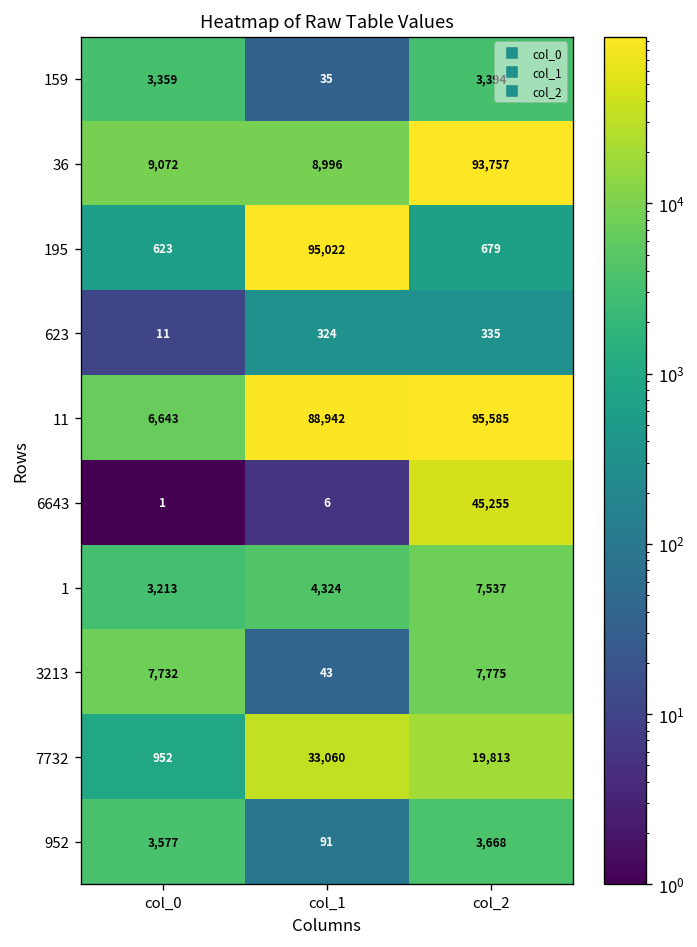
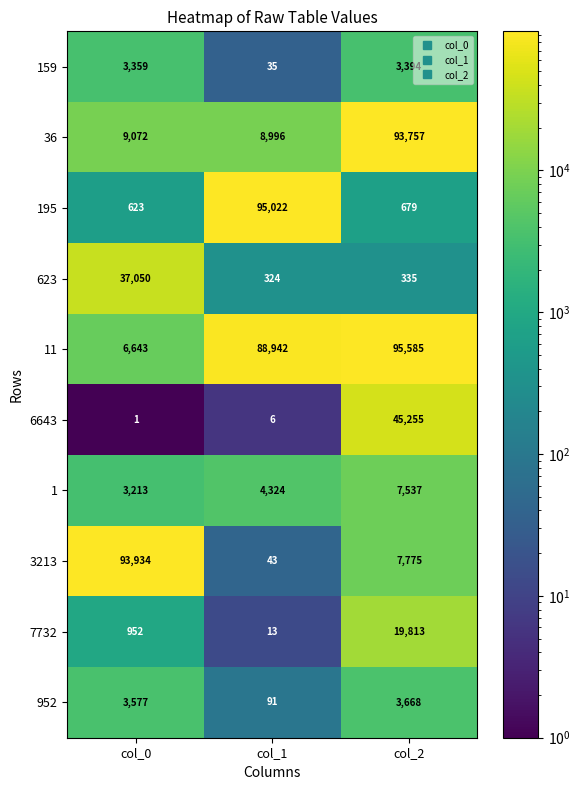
  {
    "159": {
      "col_0": "3,359",
      "col_1": "35"
    },
    "36": {
      "col_0": "9,072",
      "col_1": "8,996",
      "col_2": "93,757"
    },
    "195": {
      "col_0": "623",
      "col_1": "95,022",
      "col_2": "679"
    },
    "623": {
-     "col_0": "11",
+     "col_0": "37,050",
      "col_1": "324",
      "col_2": "335"
    },
    "11": {
      "col_0": "6,643",
      "col_1": "88,942",
      "col_2": "95,585"
    },
    "6643": {
      "col_0": "1",
      "col_1": "6",
      "col_2": "45,255"
    },
    "1": {
      "col_0": "3,213",
      "col_1": "4,324",
      "col_2": "7,537"
    },
    "3213": {
-     "col_0": "7,732",
+     "col_0": "93,934",
      "col_1": "43",
      "col_2": "7,775"
    },
    "7732": {
      "col_0": "952",
-     "col_1": "33,060",
+     "col_1": "13",
      "col_2": "19,813"
    },
    "952": {
      "col_0": "3,577",
      "col_1": "91",
      "col_2": "3,668"
    }
  }
